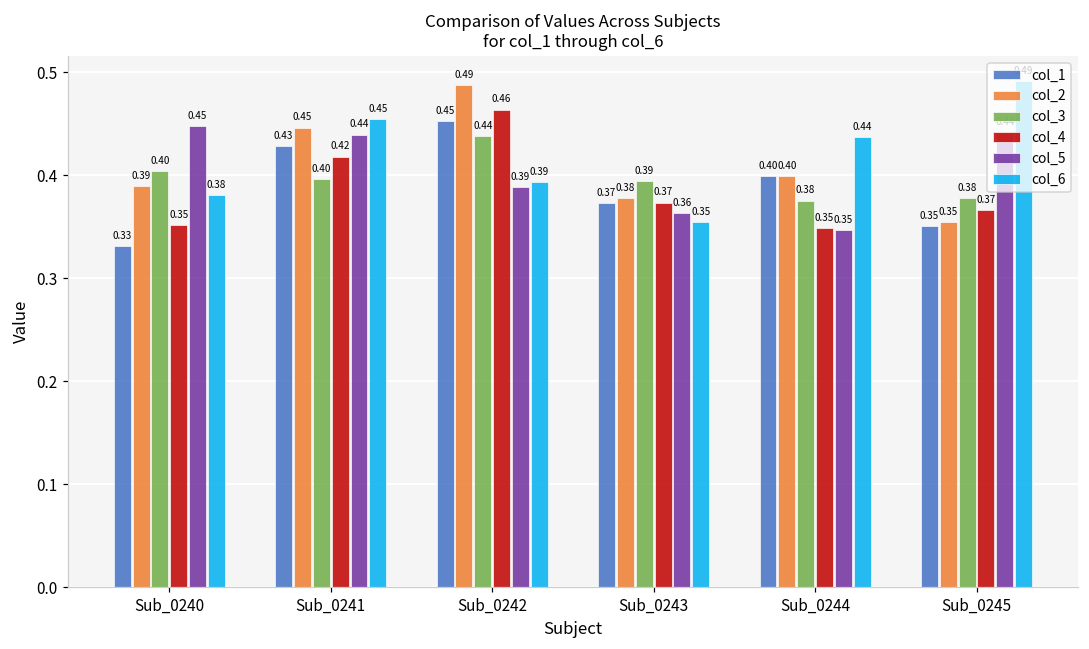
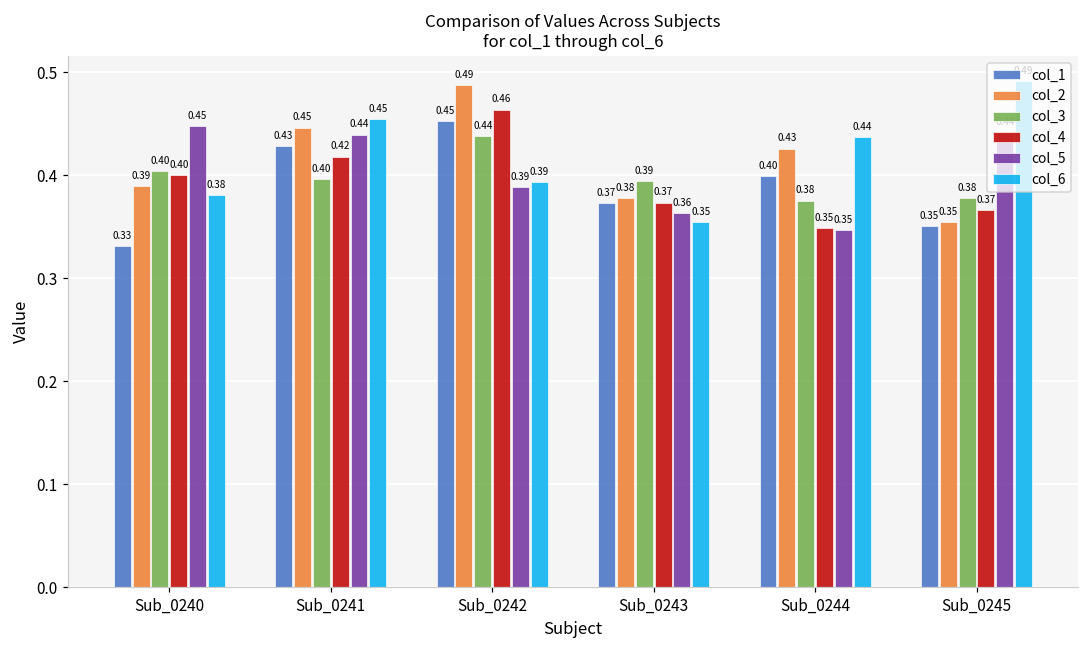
  {
    "col_1": {
      "Sub_0240": 0.33,
      "Sub_0241": 0.43,
      "Sub_0242": 0.45,
      "Sub_0243": 0.37,
      "Sub_0244": 0.40,
      "Sub_0245": 0.35
    },
    "col_2": {
      "Sub_0240": 0.39,
      "Sub_0241": 0.45,
      "Sub_0242": 0.49,
      "Sub_0243": 0.38,
-     "Sub_0244": 0.40,
+     "Sub_0244": 0.43,
      "Sub_0245": 0.35
    },
    "col_3": {
      "Sub_0240": 0.40,
      "Sub_0241": 0.40,
      "Sub_0242": 0.44,
      "Sub_0243": 0.39,
      "Sub_0244": 0.38,
      "Sub_0245": 0.38
    },
    "col_4": {
-     "Sub_0240": 0.35,
+     "Sub_0240": 0.40,
      "Sub_0241": 0.42,
      "Sub_0242": 0.46,
      "Sub_0243": 0.37,
      "Sub_0244": 0.35,
      "Sub_0245": 0.37
    },
    "col_5": {
      "Sub_0240": 0.45,
      "Sub_0241": 0.44,
      "Sub_0242": 0.39,
      "Sub_0243": 0.36,
      "Sub_0244": 0.35
    },
    "col_6": {
      "Sub_0240": 0.38,
      "Sub_0241": 0.45,
      "Sub_0242": 0.39,
      "Sub_0243": 0.35,
      "Sub_0244": 0.44
    }
  }
